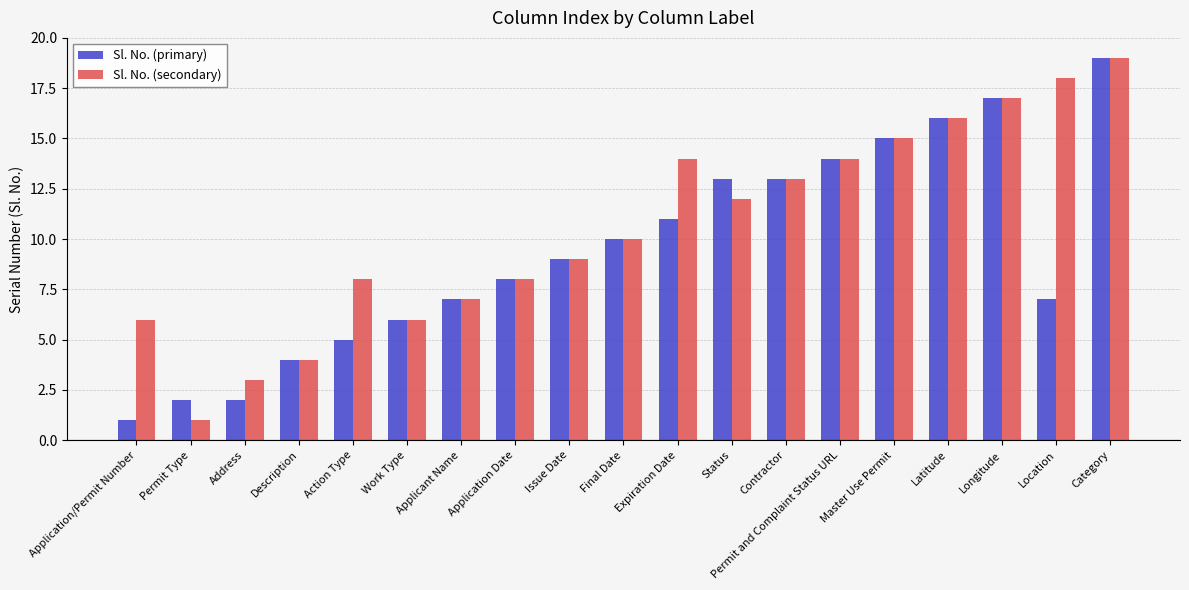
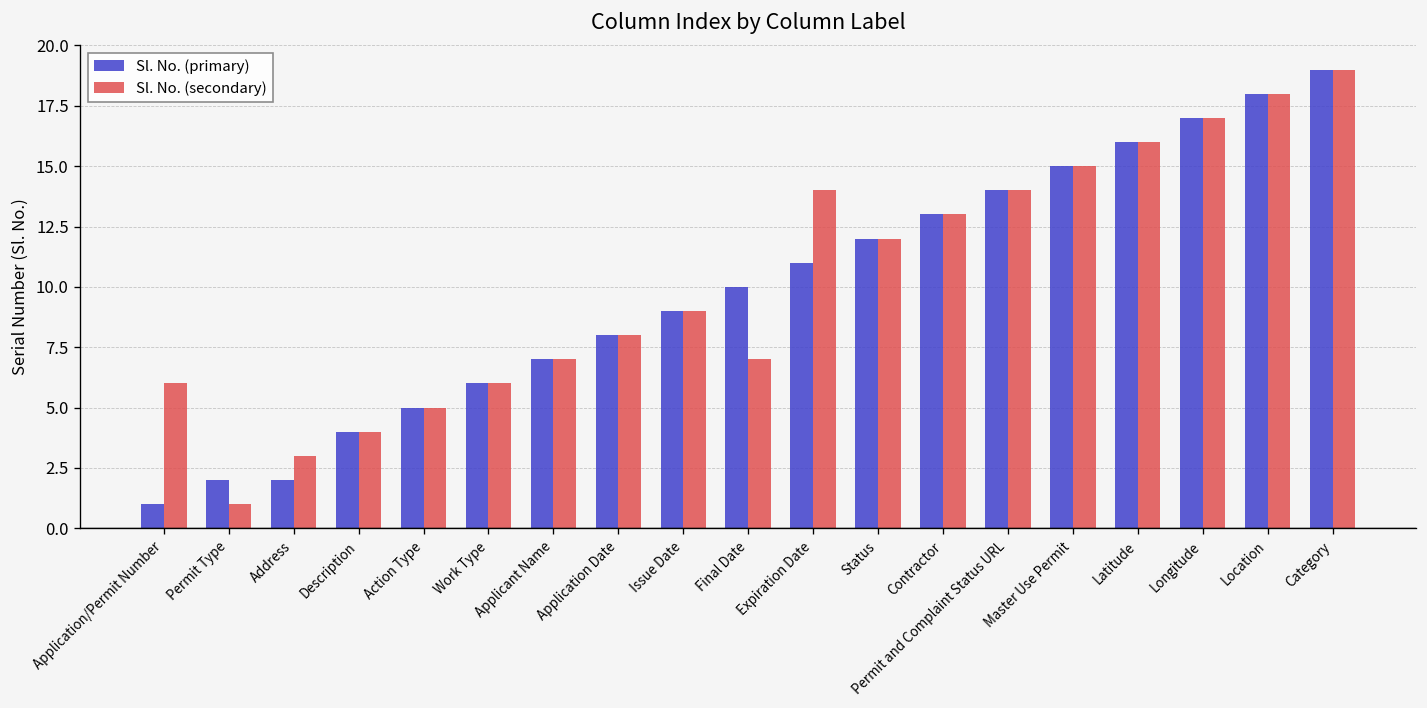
  {
    "Sl. No. (primary)": {
      "Application/Permit Number": 1,
      "Permit Type": 2,
      "Address": 2,
      "Description": 4,
      "Action Type": 5,
      "Work Type": 6,
      "Applicant Name": 7,
      "Application Date": 8,
      "Issue Date": 9,
      "Final Date": 10,
      "Expiration Date": 11,
-     "Status": 13,
+     "Status": 12,
      "Contractor": 13,
      "Permit and Complaint Status URL": 14,
      "Master Use Permit": 15,
      "Latitude": 16,
      "Longitude": 17,
-     "Location": 7,
+     "Location": 18,
      "Category": 19
    },
    "Sl. No. (secondary)": {
      "Application/Permit Number": 6,
      "Permit Type": 1,
      "Address": 3,
      "Description": 4,
-     "Action Type": 8,
+     "Action Type": 5,
      "Work Type": 6,
      "Applicant Name": 7,
      "Application Date": 8,
      "Issue Date": 9,
-     "Final Date": 10,
+     "Final Date": 7,
      "Expiration Date": 14,
      "Status": 12,
      "Contractor": 13,
      "Permit and Complaint Status URL": 14,
      "Master Use Permit": 15,
      "Latitude": 16,
      "Longitude": 17,
      "Location": 18,
      "Category": 19
    }
  }
